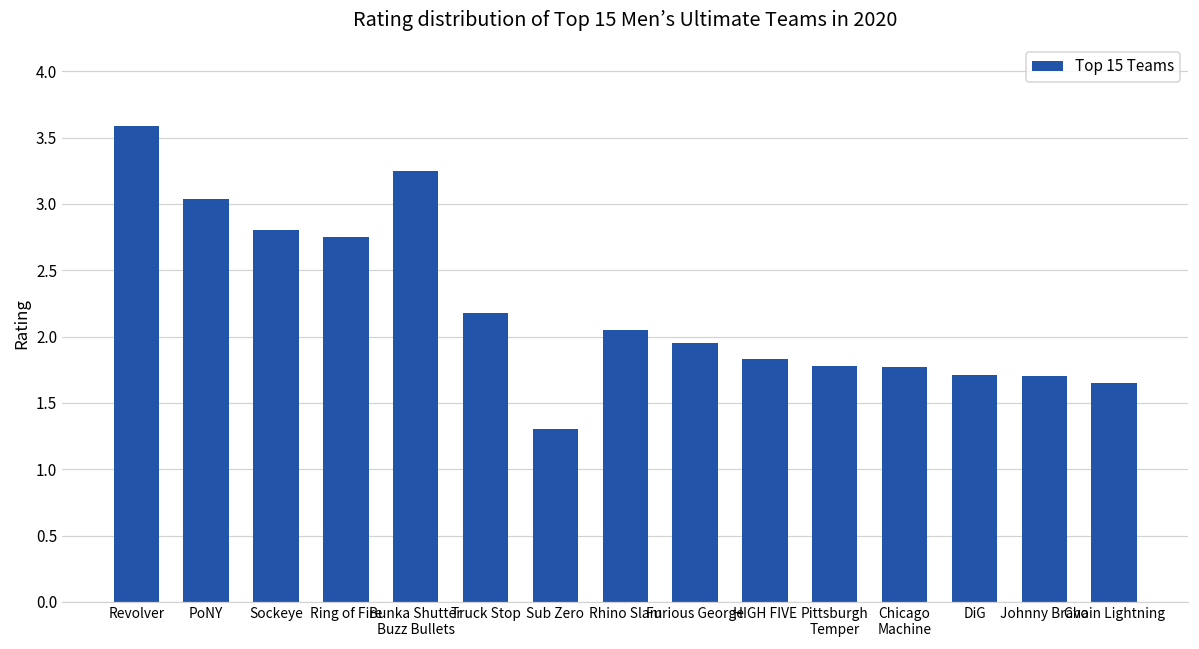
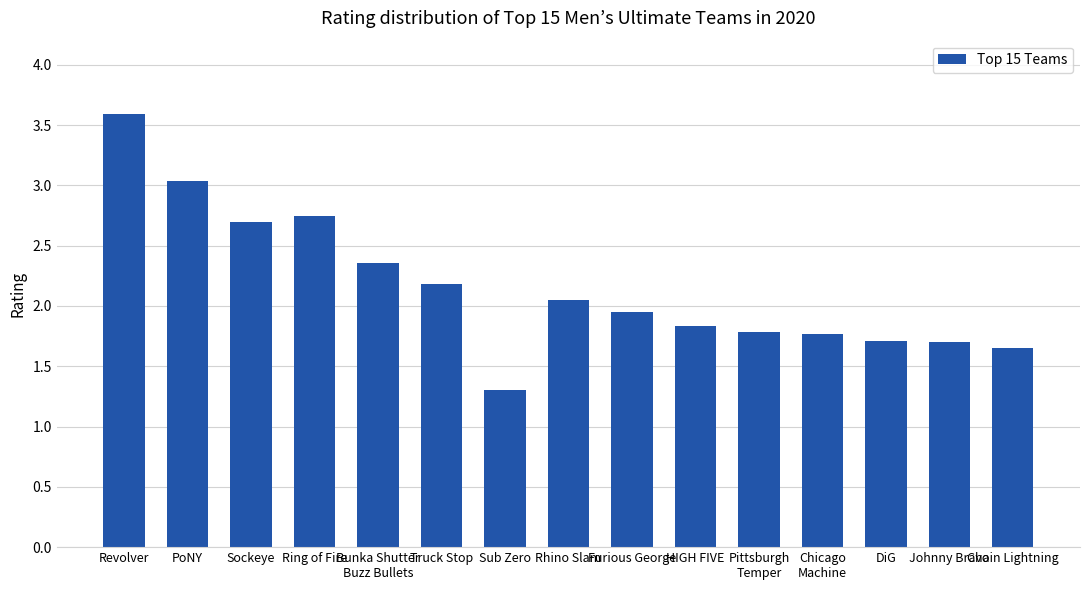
  {
    "Revolver": 3.59,
    "PoNY": 3.04,
-   "Sockeye": 2.8,
-   "Bunka Shutter Buzz Bullets": 3.25,
+   "Sockeye": 2.7,
+   "Bunka Shutter Buzz Bullets": 2.36,
    "Sub Zero": 1.30,
    "Pittsburgh Temper": 1.78,
    "Chicago Machine": 1.77,
    "DiG": 1.71
  }
